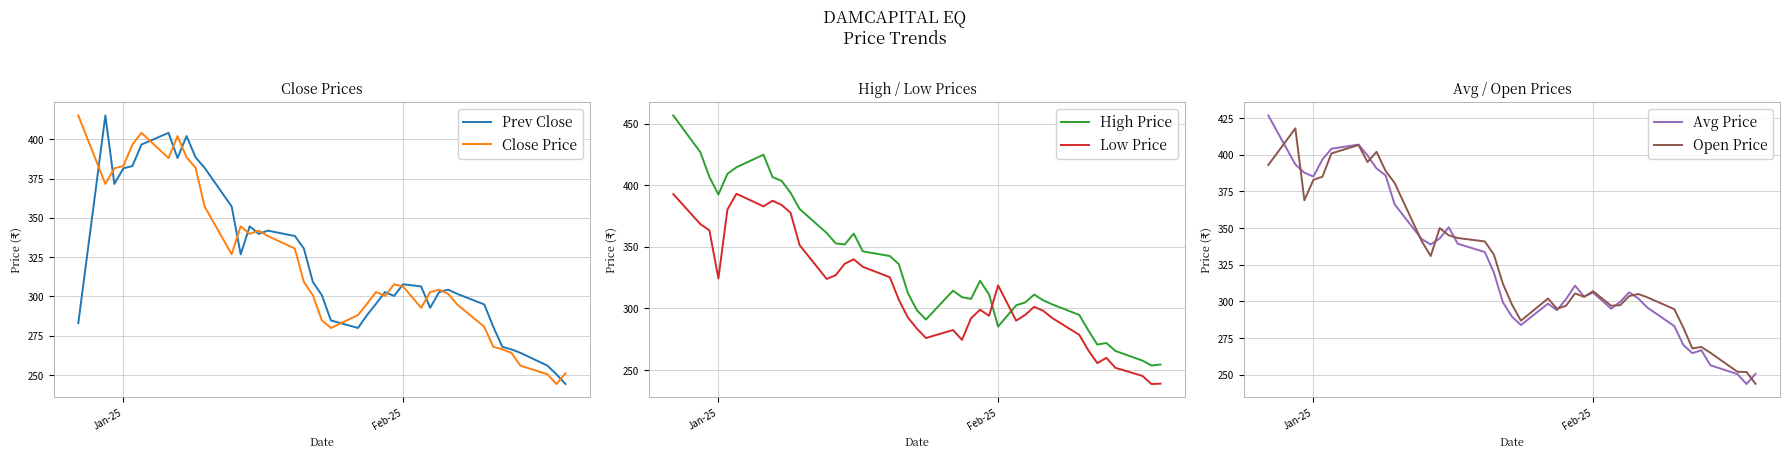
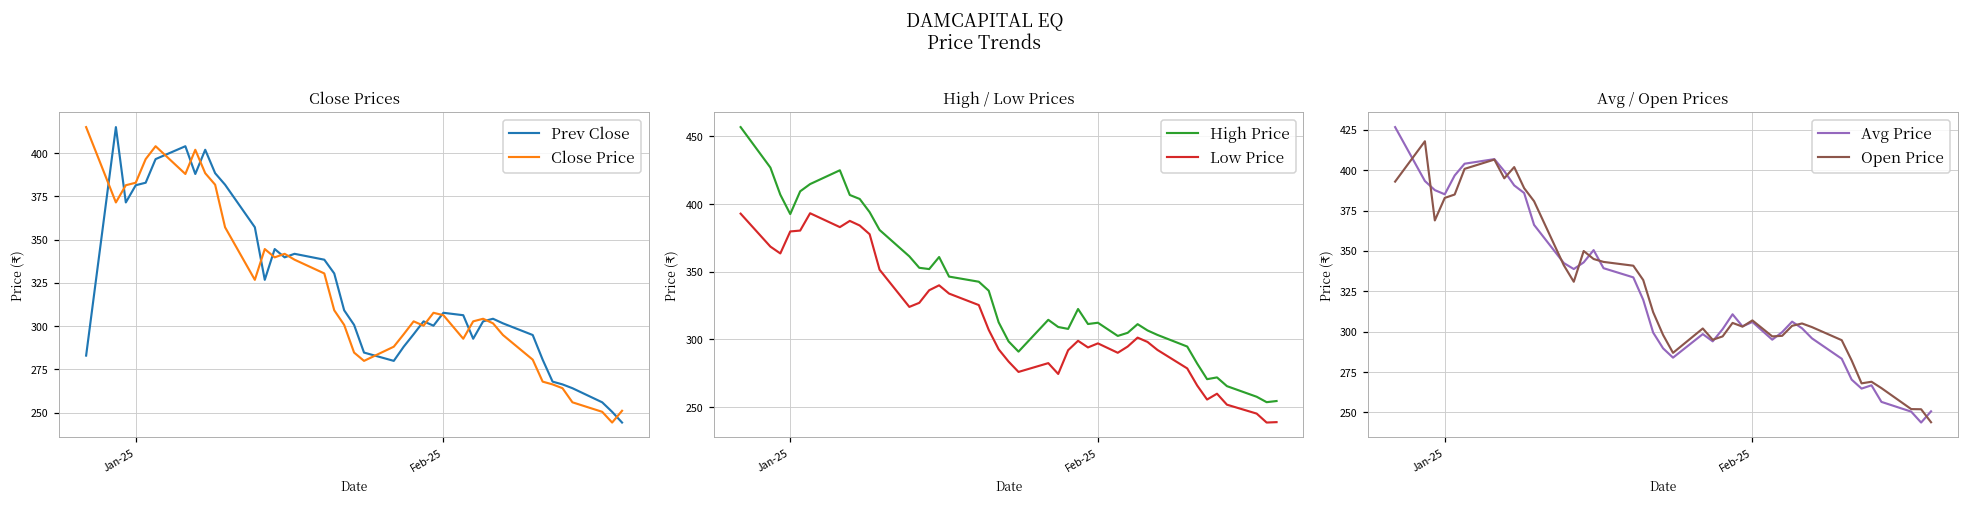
  {
    "High / Low Prices": {
      "High Price": {
        "Jan-25": 393,
-       "Feb-25": 285
+       "Feb-25": 312
      },
      "Low Price": {
-       "Jan-25": 324,
-       "Feb-25": 319
+       "Jan-25": 380,
+       "Feb-25": 297
      }
    },
    "Avg / Open Prices": {
      "Avg Price": {
        "Jan-25": 385
      },
      "Open Price": {
        "Jan-25": 383
      }
    }
  }
